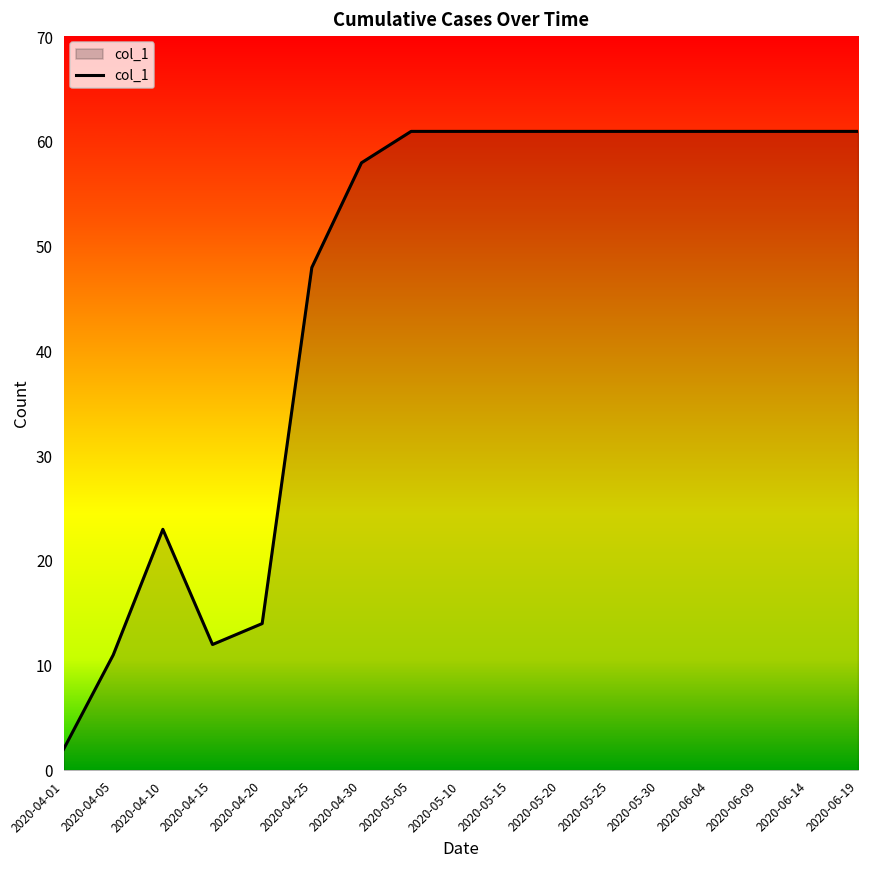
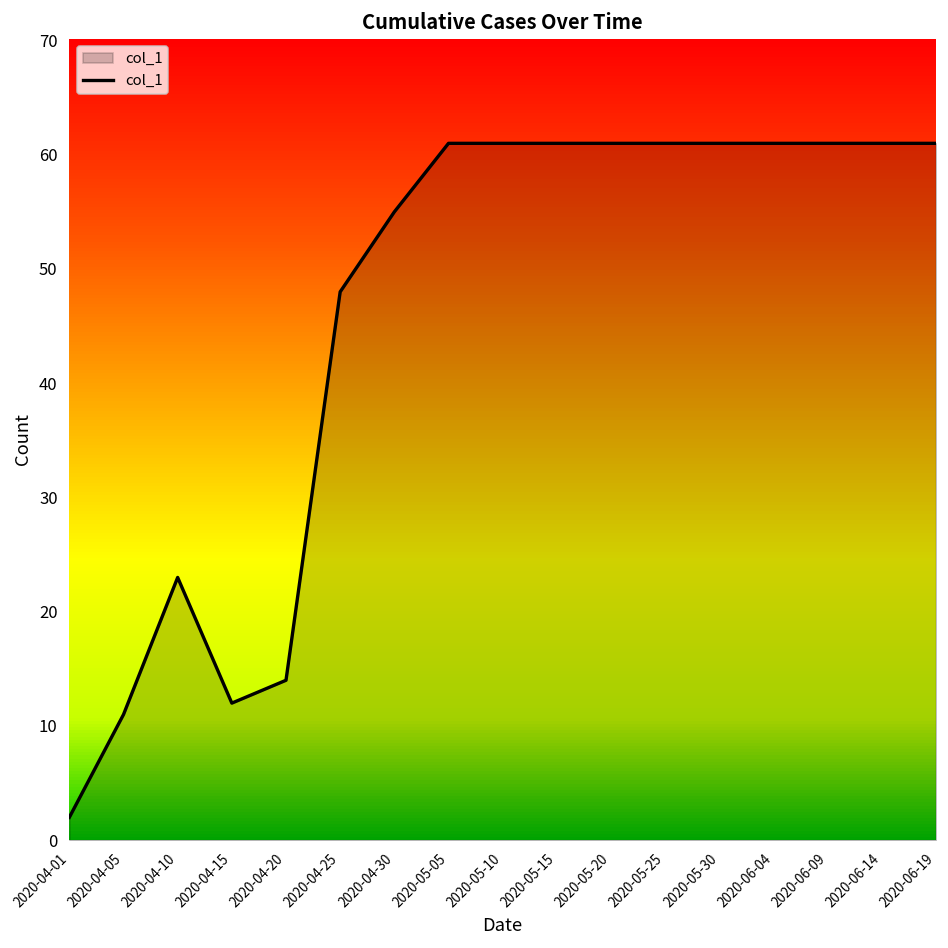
  {
    "2020-04-01": 2,
    "2020-04-05": 11,
    "2020-04-10": 23,
    "2020-04-15": 12,
    "2020-04-20": 14,
    "2020-04-25": 48,
-   "2020-04-30": 58,
+   "2020-04-30": 55,
    "2020-05-05": 61,
    "2020-05-10": 61,
    "2020-05-15": 61,
    "2020-05-20": 61,
    "2020-05-25": 61,
    "2020-05-30": 61,
    "2020-06-04": 61,
    "2020-06-09": 61,
    "2020-06-14": 61,
    "2020-06-19": 61
  }
